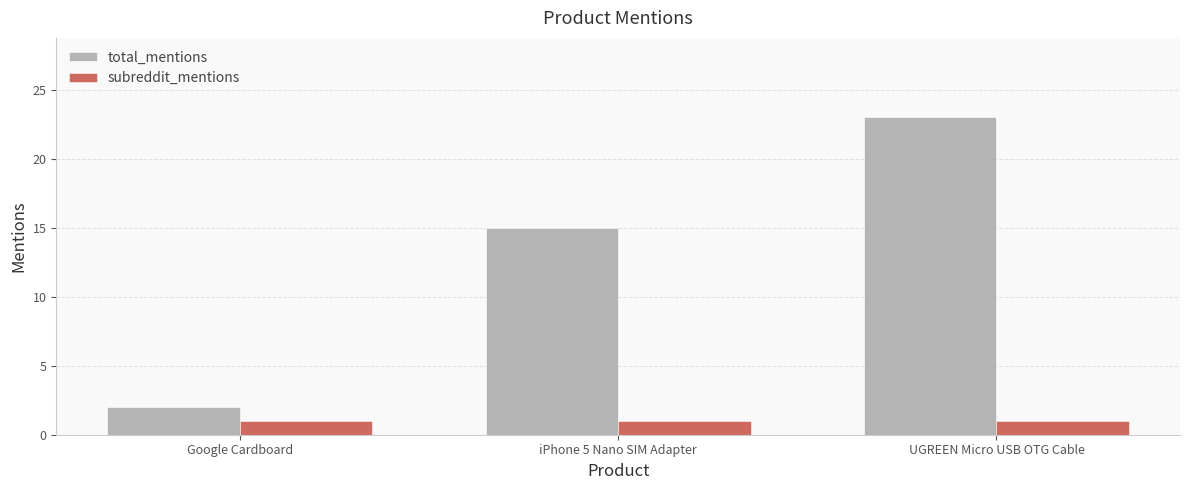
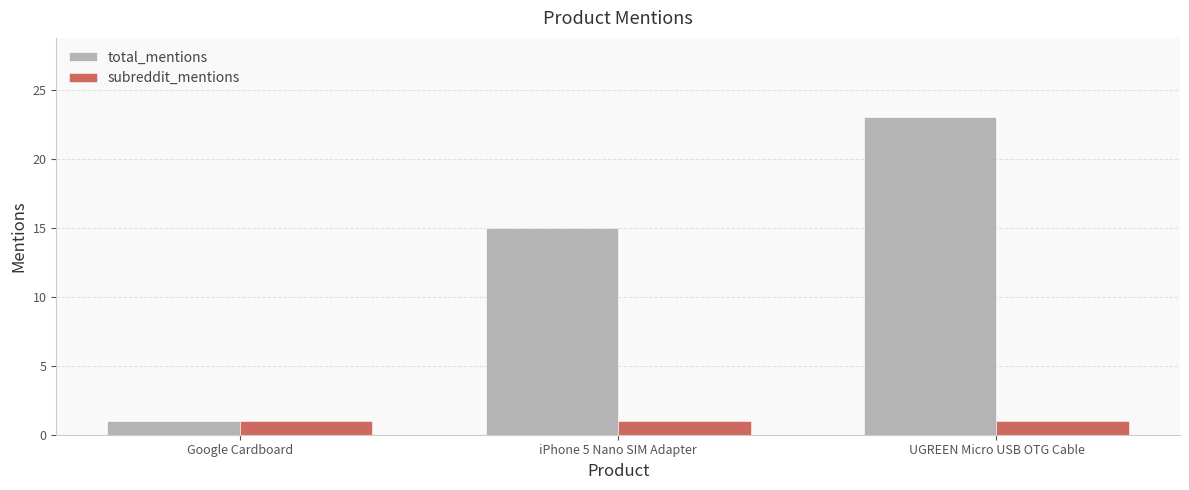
  {
    "total_mentions": {
-     "Google Cardboard": 2,
+     "Google Cardboard": 1,
      "iPhone 5 Nano SIM Adapter": 15,
      "UGREEN Micro USB OTG Cable": 23
    },
    "subreddit_mentions": {
      "Google Cardboard": 1,
      "iPhone 5 Nano SIM Adapter": 1,
      "UGREEN Micro USB OTG Cable": 1
    }
  }
